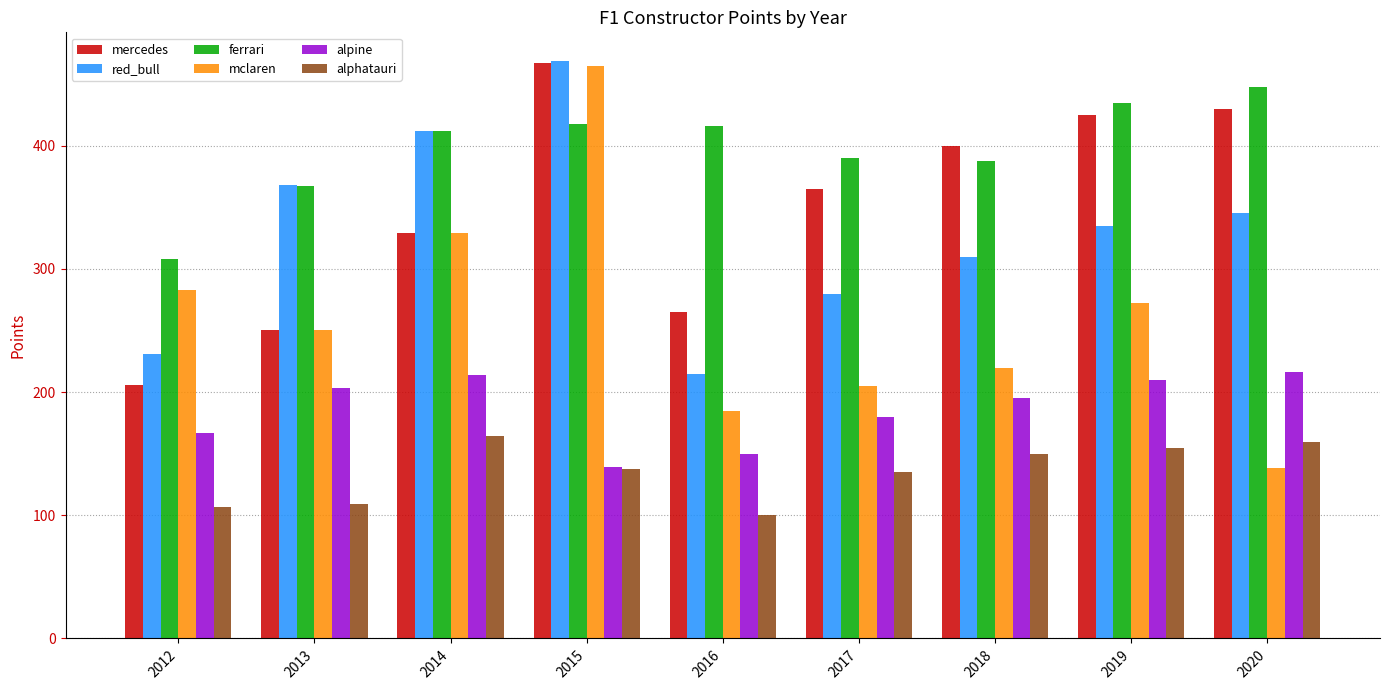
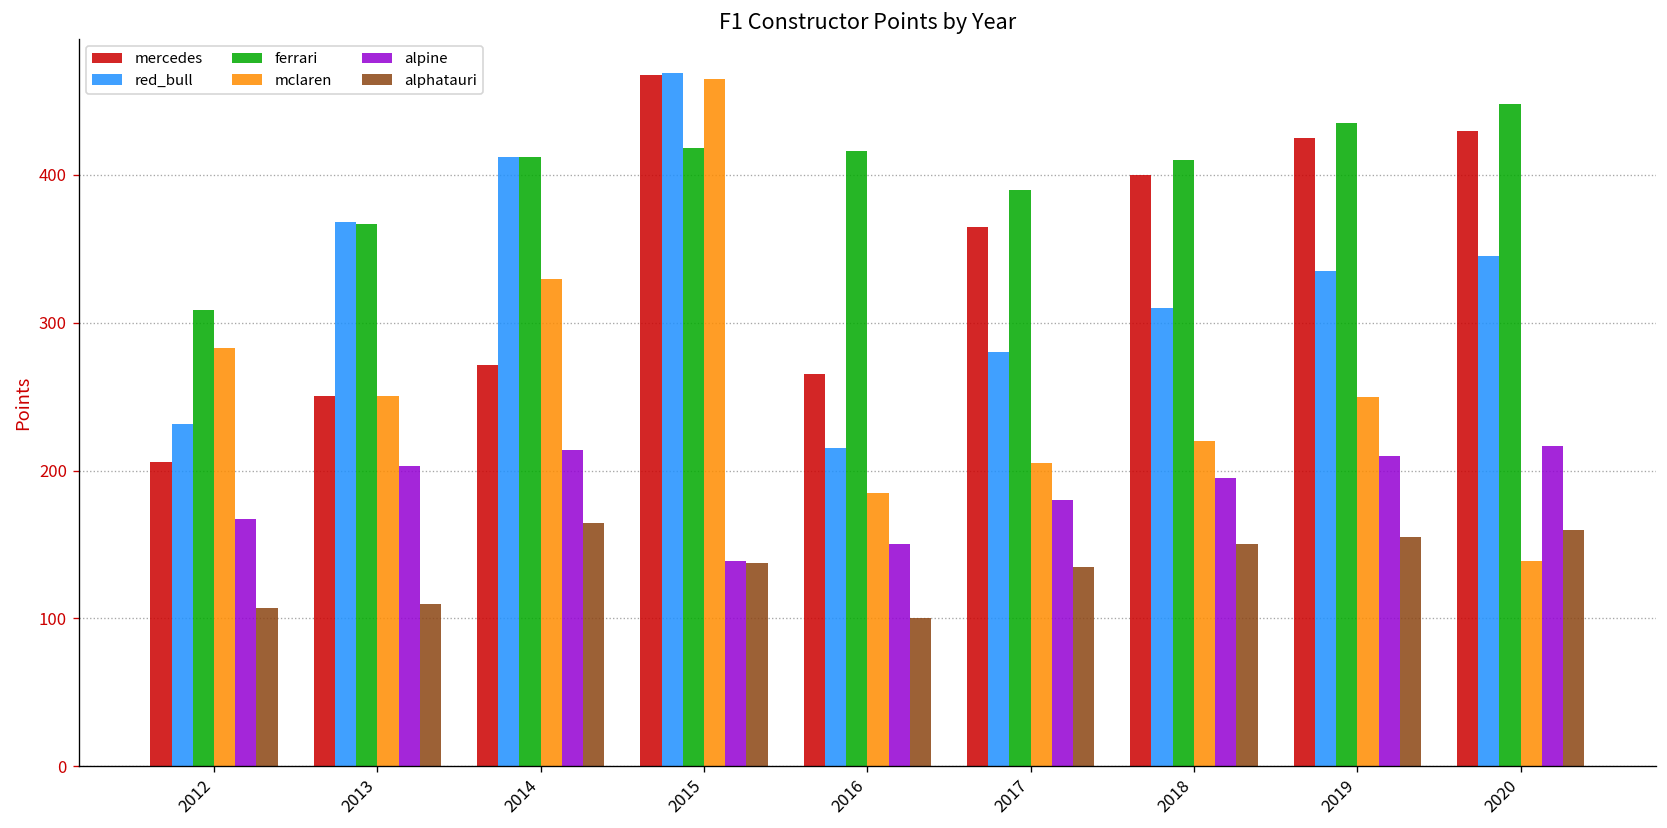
  {
    "mercedes": {
      "2012": 206,
      "2013": 250,
-     "2014": 329,
+     "2014": 272,
      "2015": 467,
      "2016": 265,
      "2017": 365,
      "2018": 400,
      "2019": 425,
      "2020": 430
    },
    "red_bull": {
      "2012": 231,
      "2013": 368,
      "2014": 412,
      "2015": 469,
      "2016": 215,
      "2017": 280,
      "2018": 310,
      "2019": 335,
      "2020": 345
    },
    "ferrari": {
      "2012": 308,
      "2013": 367,
      "2014": 412,
      "2015": 418,
      "2016": 416,
      "2017": 390,
-     "2018": 388,
+     "2018": 410,
      "2019": 435,
      "2020": 448
    },
    "mclaren": {
      "2012": 283,
      "2013": 250,
      "2014": 329,
      "2015": 465,
      "2016": 185,
      "2017": 205,
      "2018": 220,
-     "2019": 272,
+     "2019": 250,
      "2020": 139
    },
    "alpine": {
      "2012": 167,
      "2013": 203,
      "2014": 214,
      "2015": 139,
      "2016": 150,
      "2017": 180,
      "2018": 195,
      "2019": 210,
      "2020": 216
    },
    "alphatauri": {
      "2012": 107,
      "2013": 110,
      "2014": 165,
      "2015": 137,
      "2016": 100,
      "2017": 135,
      "2018": 150,
      "2019": 155,
      "2020": 160
    }
  }
